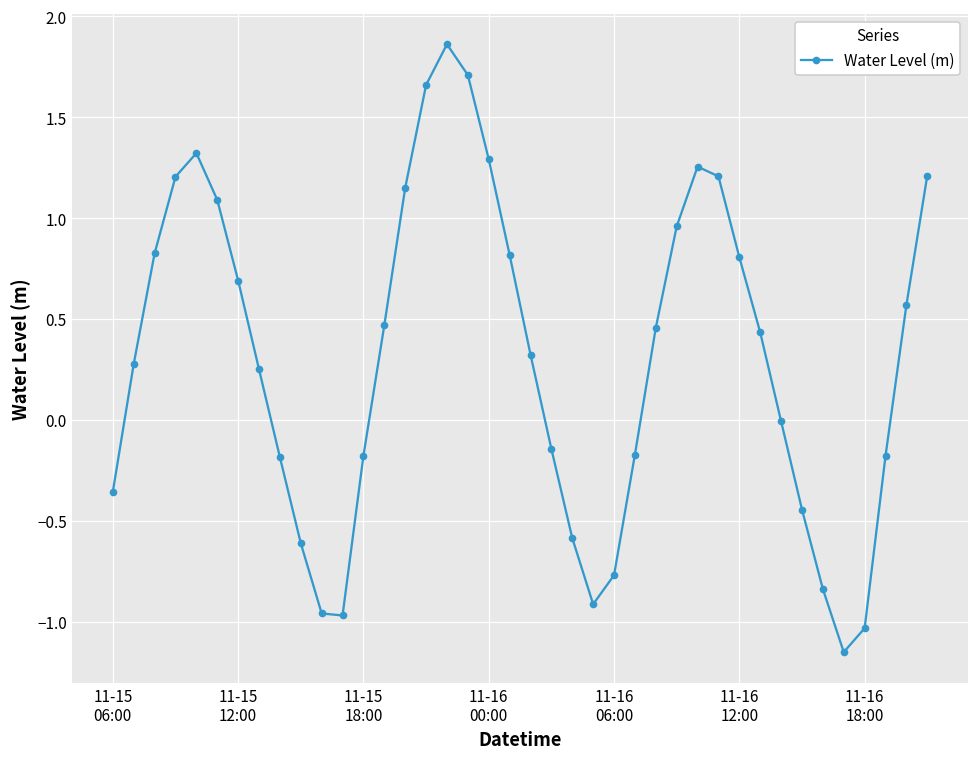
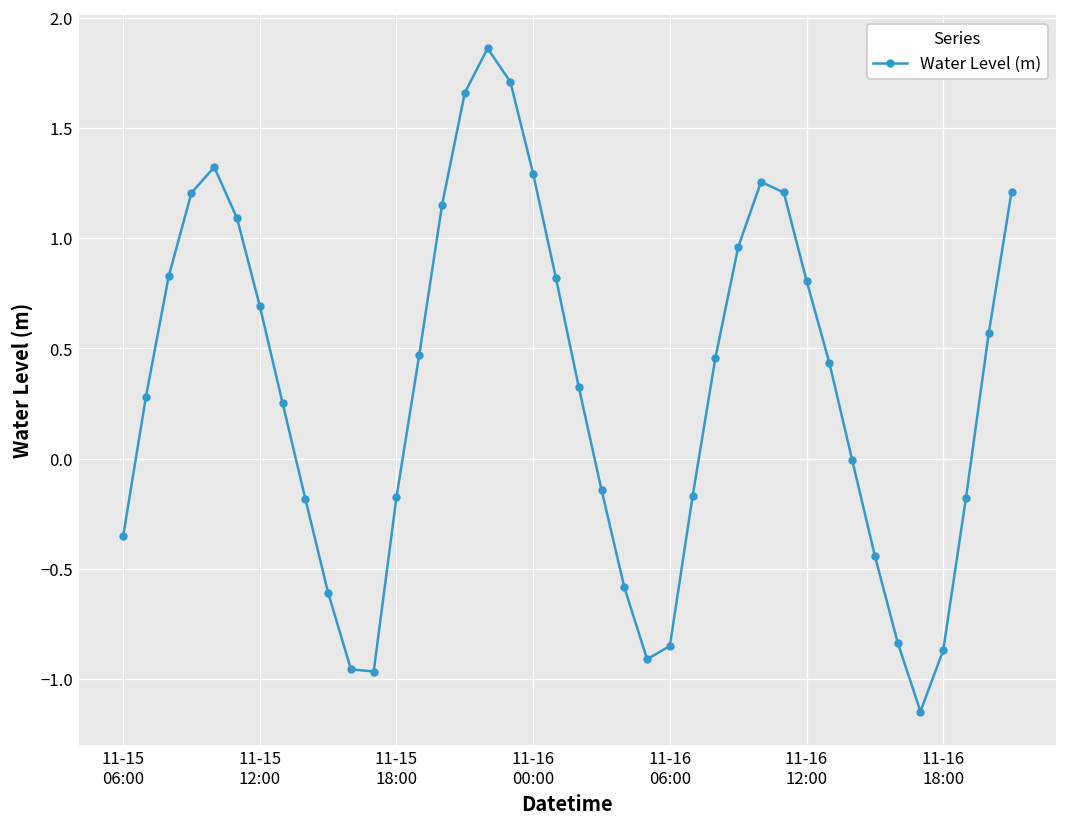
  {
    "11-15 06:00": -0.35,
    "11-15 12:00": 0.69,
    "11-15 18:00": -0.18,
    "11-16 00:00": 1.29,
-   "11-16 06:00": -0.77,
+   "11-16 06:00": -0.85,
    "11-16 12:00": 0.81,
-   "11-16 18:00": -1.03
+   "11-16 18:00": -0.87
  }
